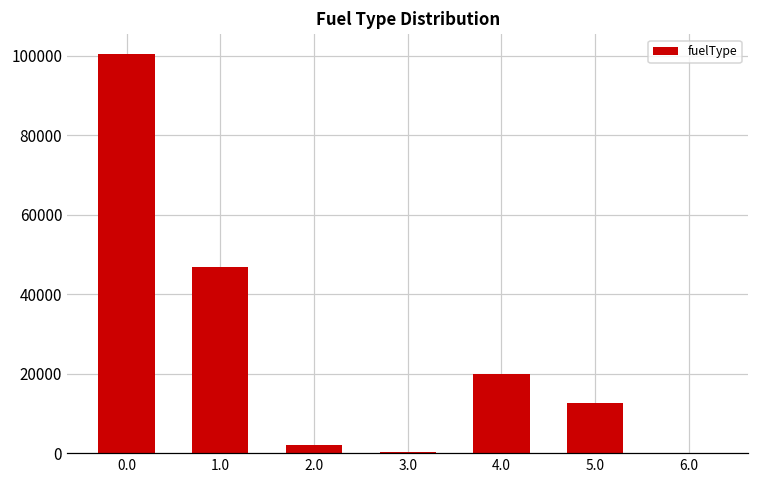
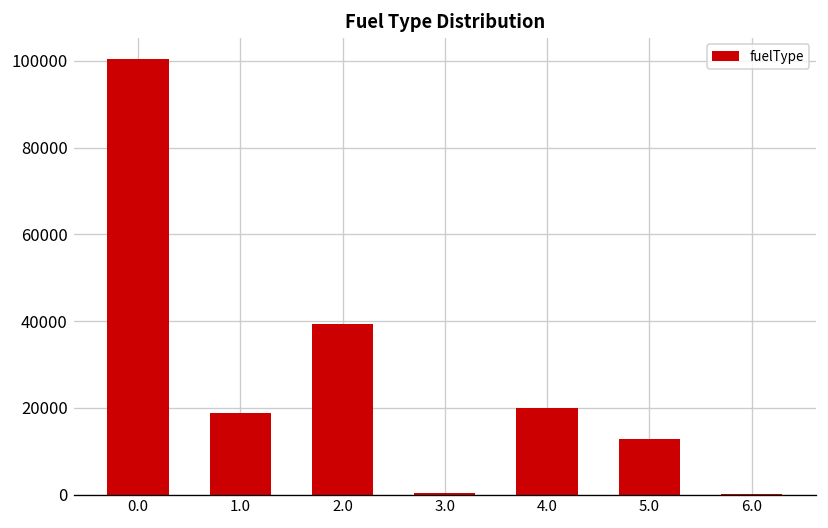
  {
    "0.0": 100000,
-   "1.0": 47000,
-   "2.0": 2000,
+   "1.0": 19000,
+   "2.0": 39000,
    "4.0": 20000,
    "5.0": 13000
  }
